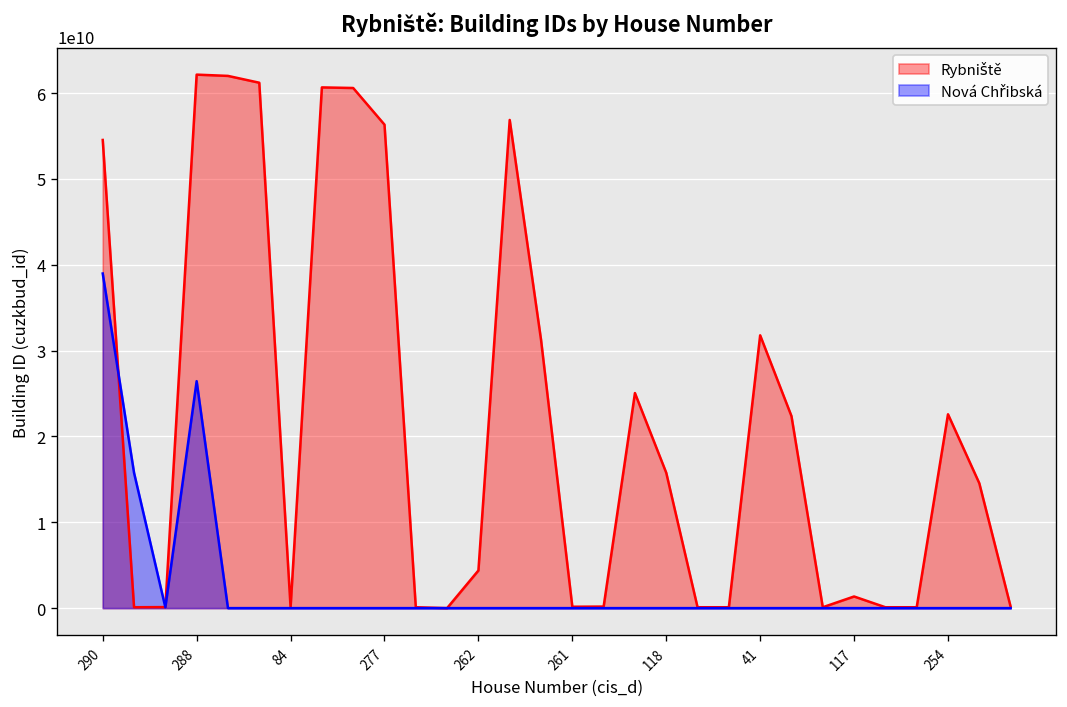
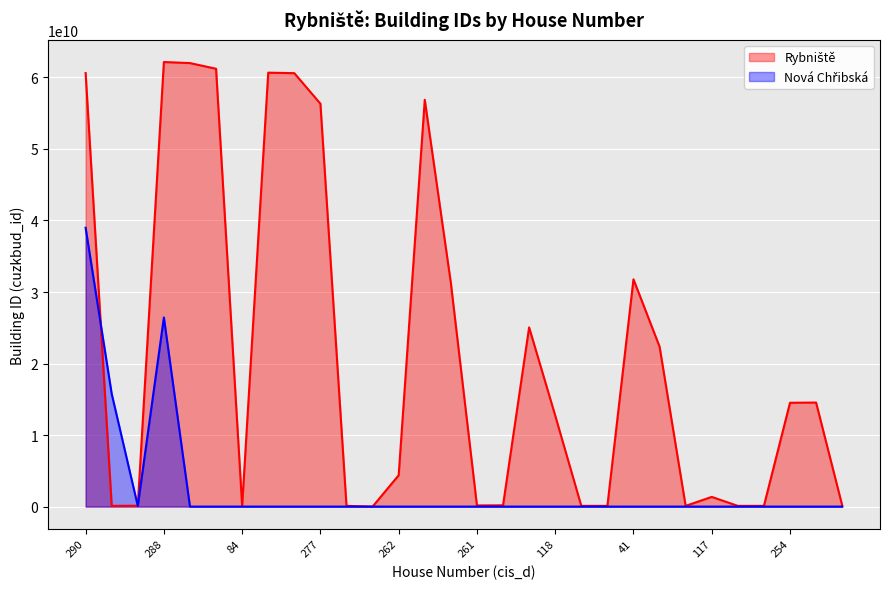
  {
    "Rybniště": {
-     "290": 55000000000,
+     "290": 61000000000,
      "288": 62000000000,
      "277": 56000000000,
      "262": 4000000000,
-     "118": 16000000000,
+     "118": 13000000000,
      "41": 32000000000,
      "117": 1000000000,
-     "254": 23000000000
+     "254": 15000000000
    },
    "Nová Chřibská": {
      "290": 39000000000,
      "288": 26000000000,
      "277": 0,
      "262": 0,
      "118": 0,
      "41": 0,
      "117": 0,
      "254": 0
    }
  }
